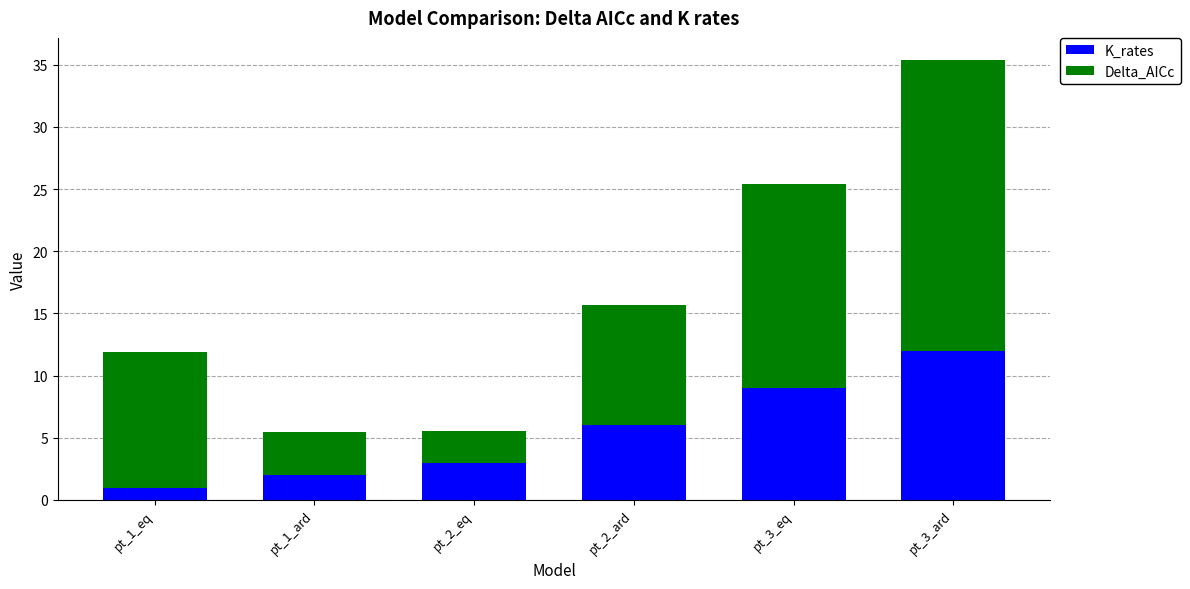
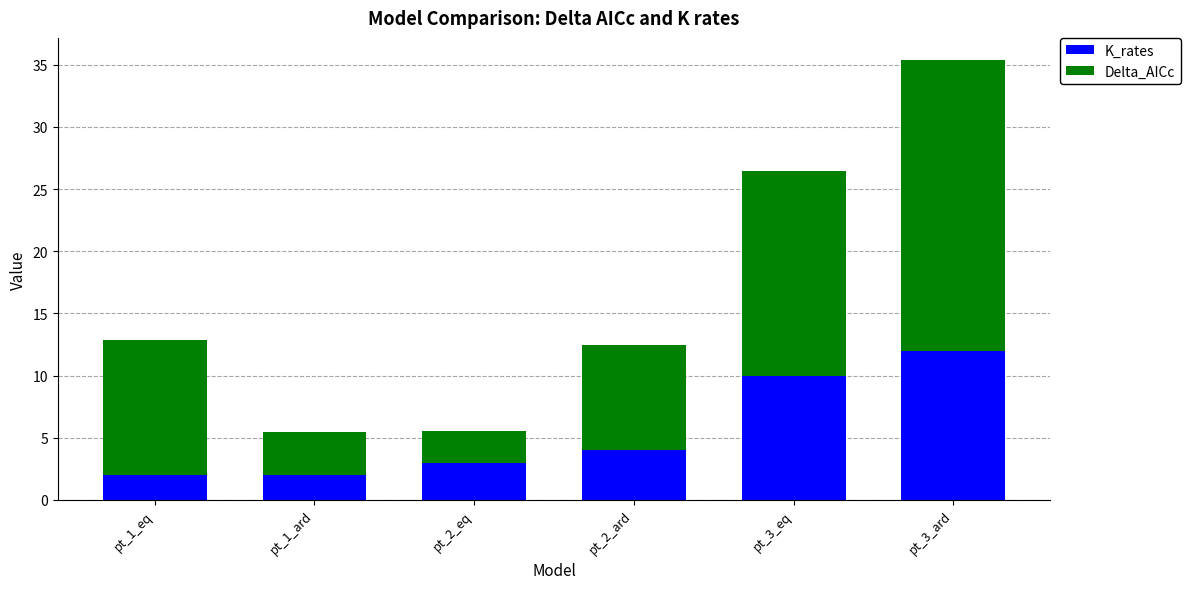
  {
    "K_rates": {
-     "pt_1_eq": 1,
+     "pt_1_eq": 2,
      "pt_1_ard": 2,
      "pt_2_eq": 3,
-     "pt_2_ard": 6,
-     "pt_3_eq": 9,
+     "pt_2_ard": 4,
+     "pt_3_eq": 10,
      "pt_3_ard": 12
    },
    "Delta_AICc": {
      "pt_1_eq": 10.9,
      "pt_1_ard": 3.5,
      "pt_2_eq": 2.5,
-     "pt_2_ard": 9.7,
+     "pt_2_ard": 8.5,
      "pt_3_eq": 16.4,
      "pt_3_ard": 23.4
    }
  }
